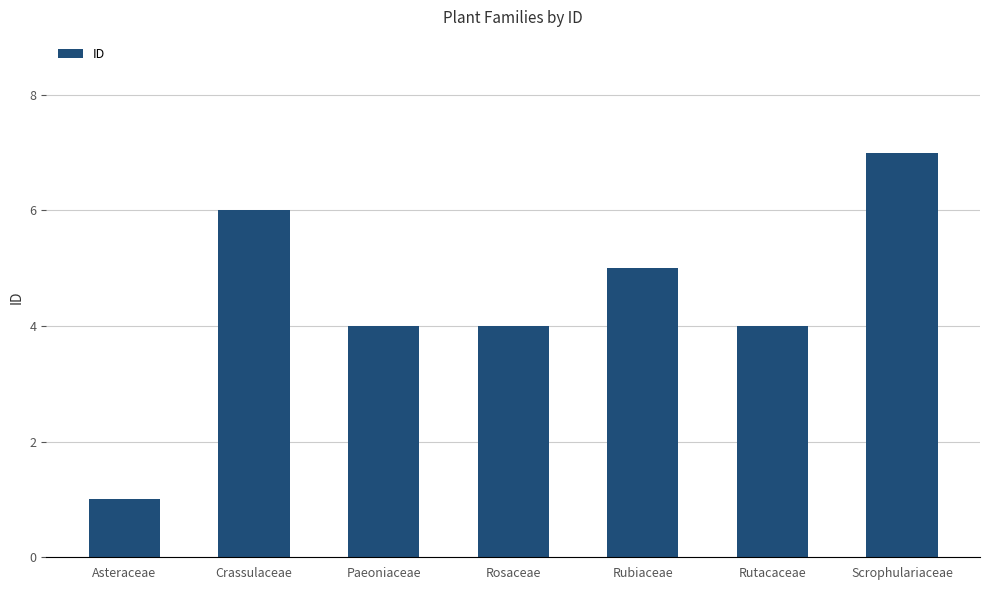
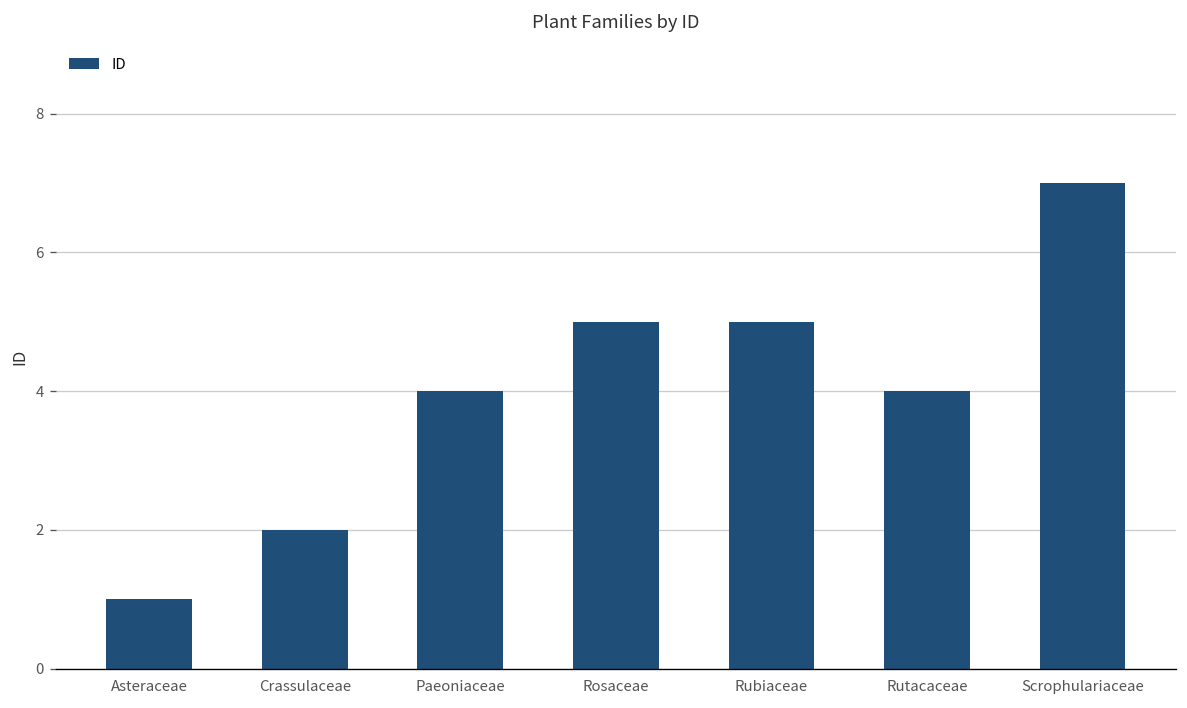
  {
    "Asteraceae": 1,
-   "Crassulaceae": 6,
+   "Crassulaceae": 2,
    "Paeoniaceae": 4,
-   "Rosaceae": 4,
+   "Rosaceae": 5,
    "Rubiaceae": 5,
    "Rutacaceae": 4,
    "Scrophulariaceae": 7
  }
